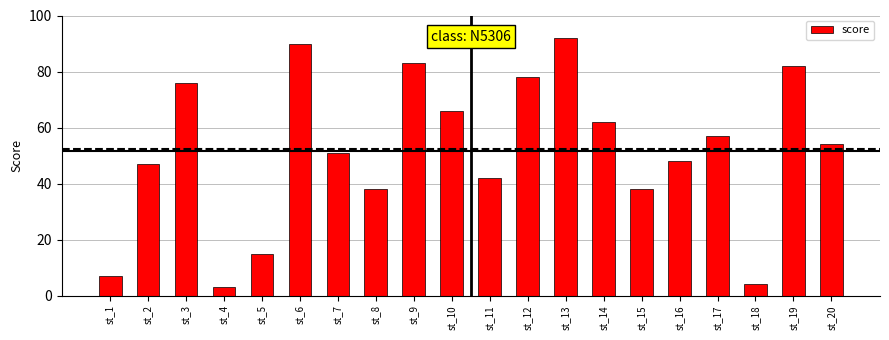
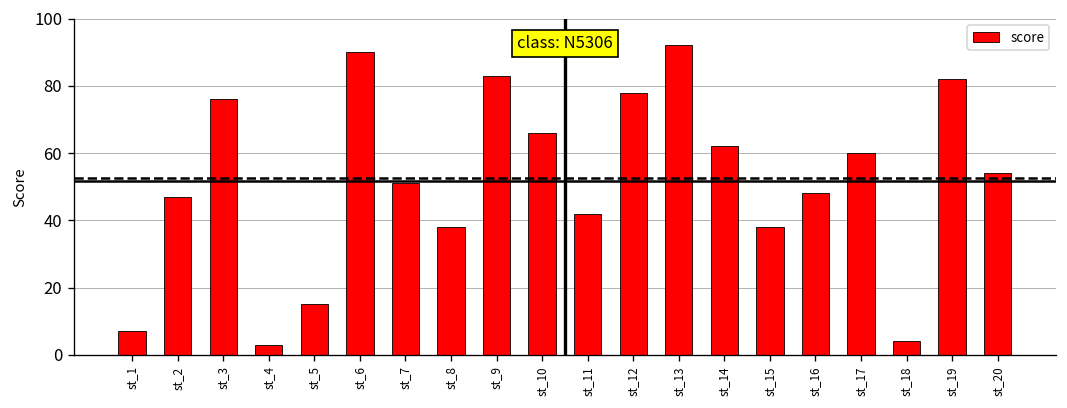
  {
    "st_1": 7,
    "st_2": 47,
    "st_3": 76,
    "st_4": 3,
    "st_5": 15,
    "st_6": 90,
    "st_7": 51,
    "st_8": 38,
    "st_9": 83,
    "st_10": 66,
    "st_11": 42,
    "st_12": 78,
    "st_13": 92,
    "st_14": 62,
    "st_15": 38,
    "st_16": 48,
-   "st_17": 57,
+   "st_17": 60,
    "st_18": 4,
    "st_19": 82,
    "st_20": 54
  }
